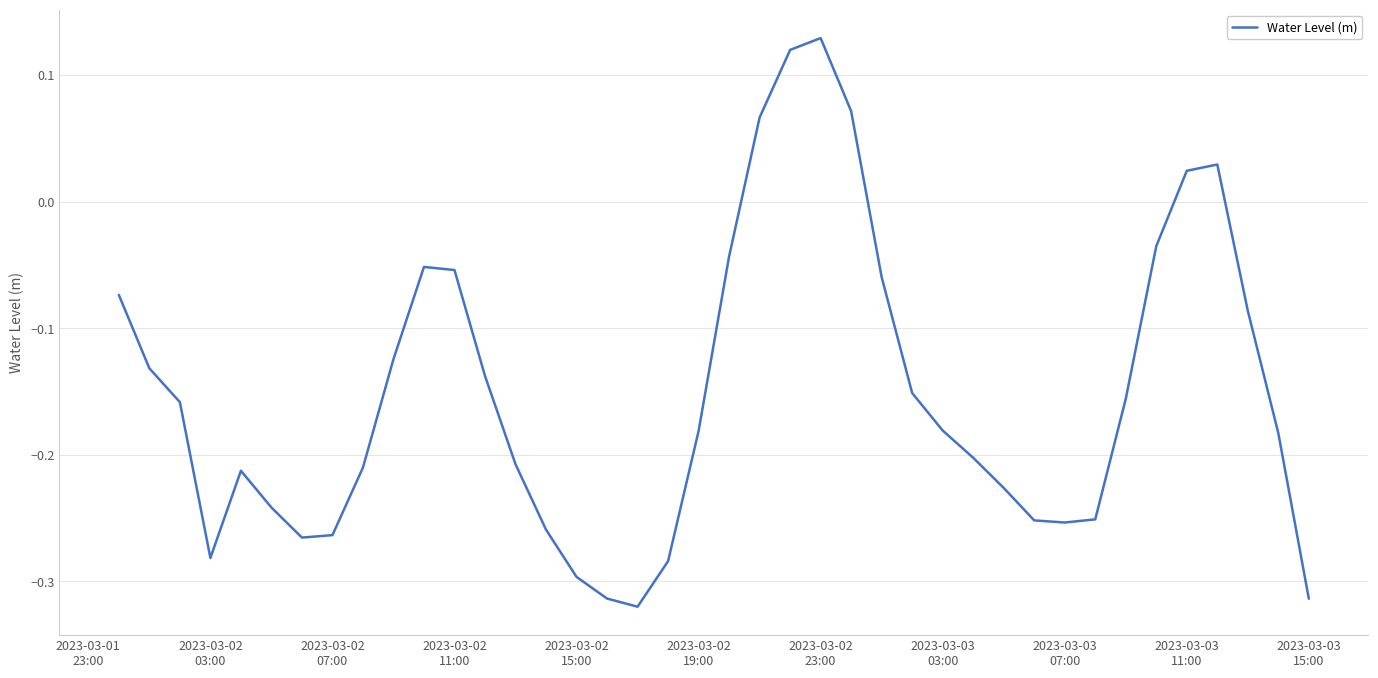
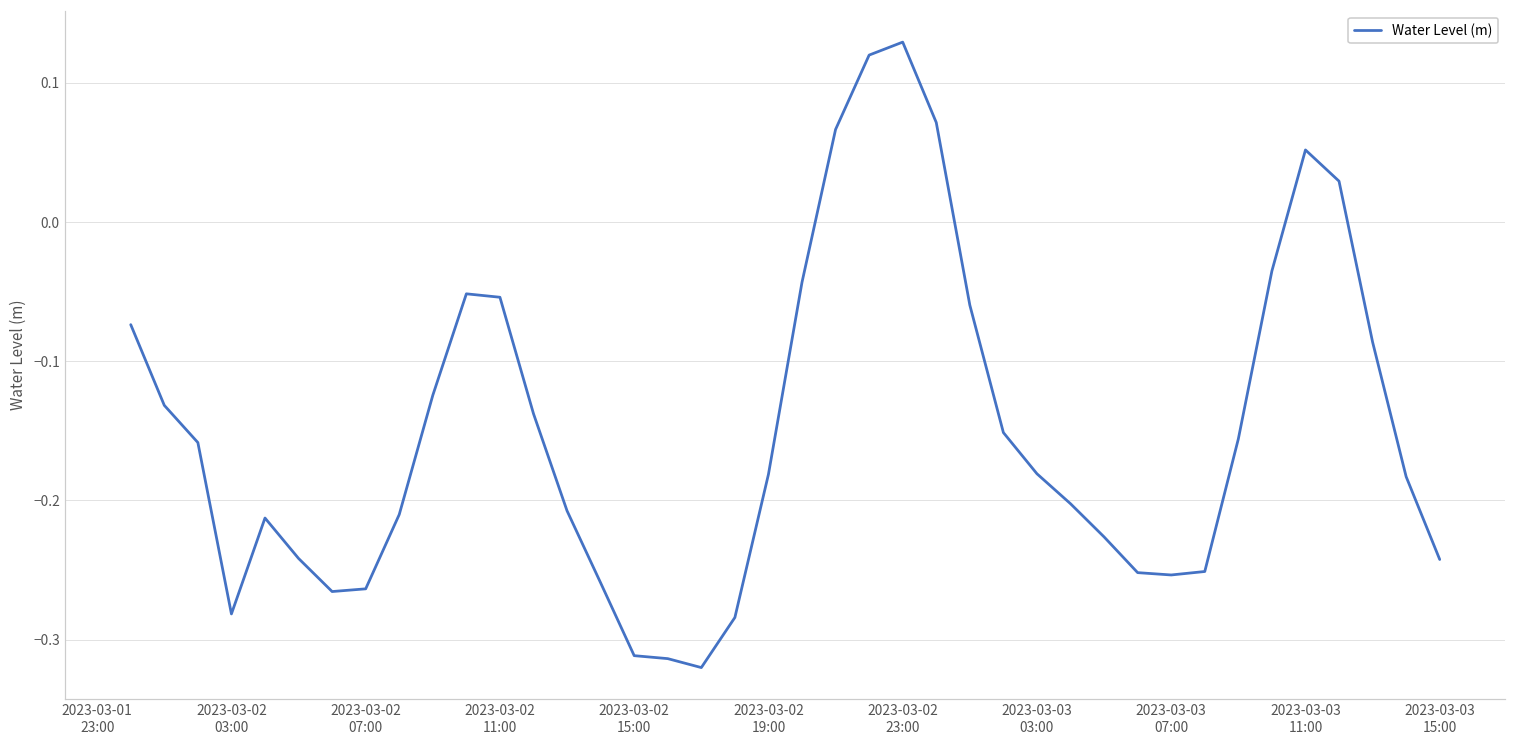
  {
    "2023-03-02 03:00": -0.282,
    "2023-03-02 07:00": -0.264,
    "2023-03-02 11:00": -0.054,
-   "2023-03-02 15:00": -0.297,
+   "2023-03-02 15:00": -0.312,
    "2023-03-02 19:00": -0.181,
    "2023-03-02 23:00": 0.129,
    "2023-03-03 03:00": -0.181,
    "2023-03-03 07:00": -0.254,
-   "2023-03-03 11:00": 0.024,
-   "2023-03-03 15:00": -0.314
+   "2023-03-03 11:00": 0.052,
+   "2023-03-03 15:00": -0.242
  }
